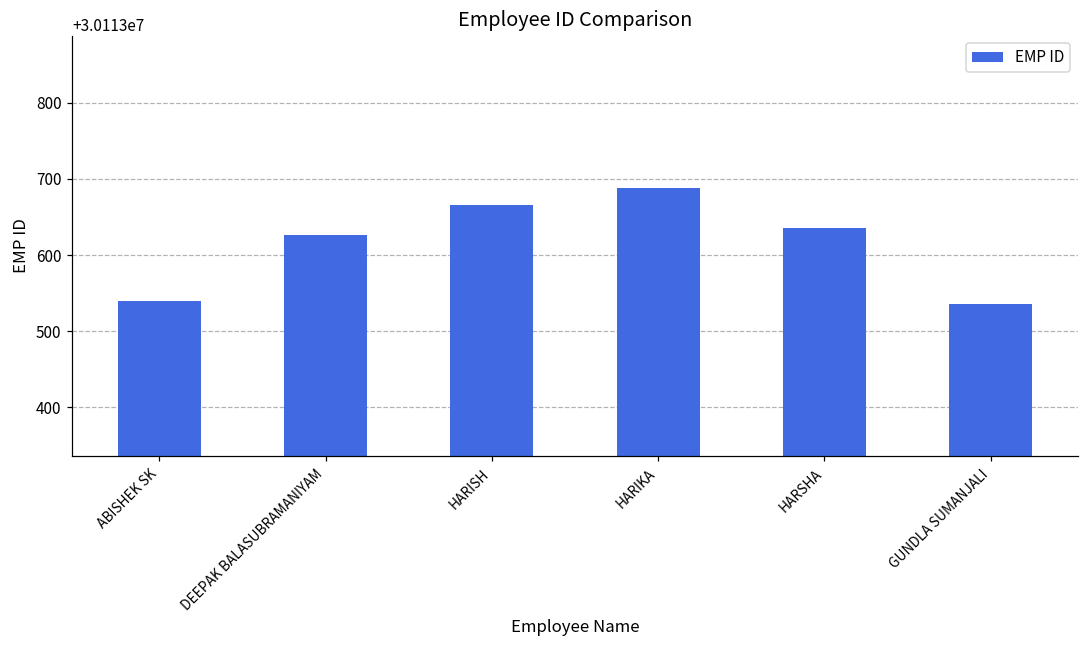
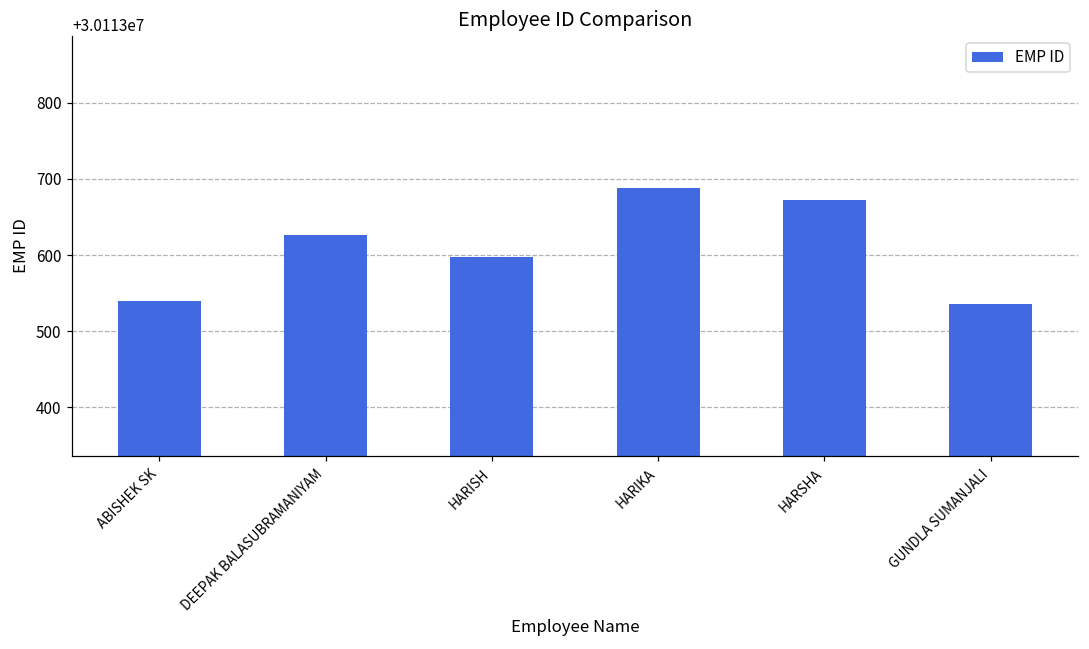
  {
    "ABISHEK SK": 30113540,
    "DEEPAK BALASUBRAMANIYAM": 30113630,
-   "HARISH": 30113670,
+   "HARISH": 30113600,
    "HARIKA": 30113690,
-   "HARSHA": 30113640,
+   "HARSHA": 30113670,
    "GUNDLA SUMANJALI": 30113540
  }
